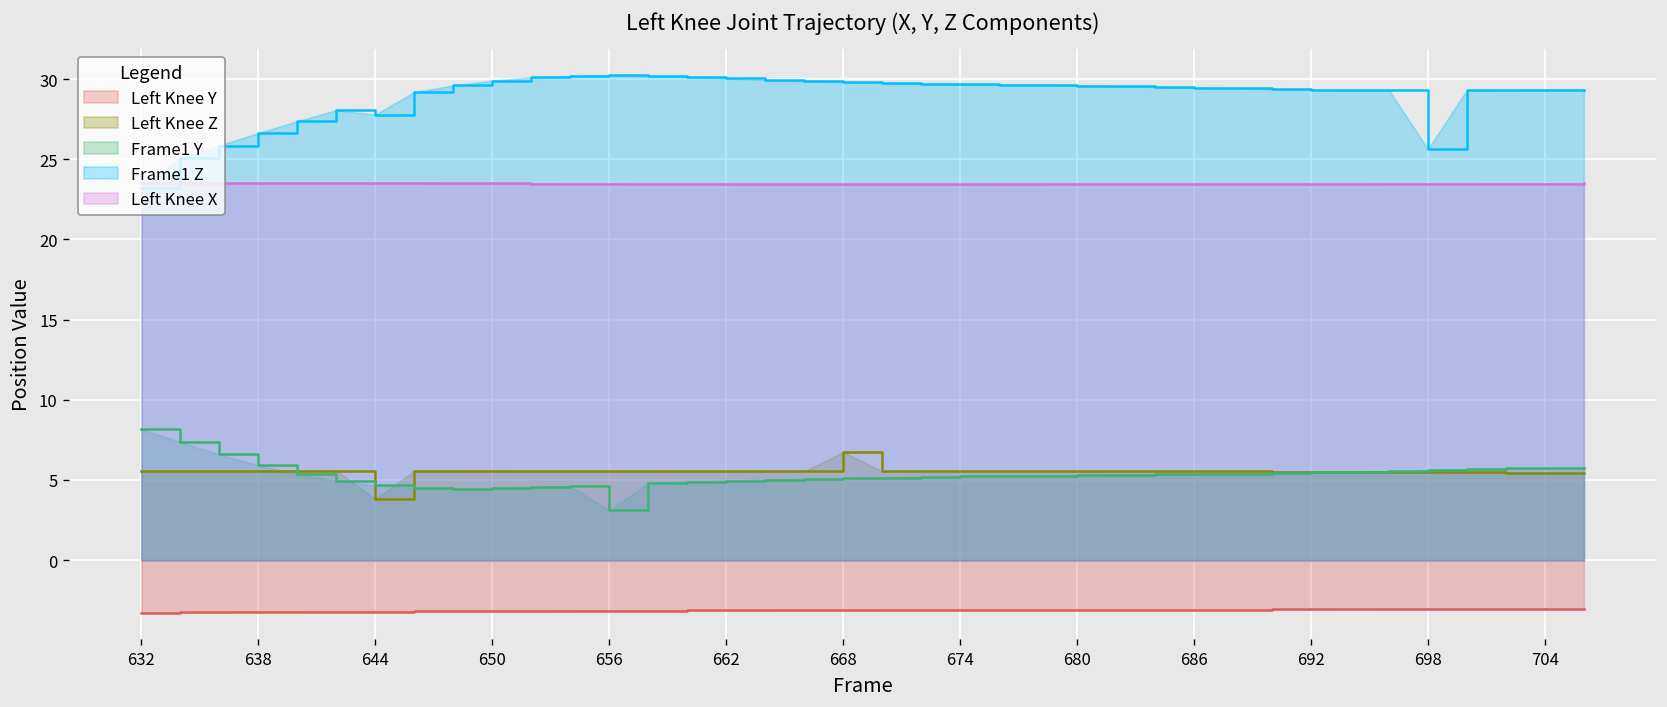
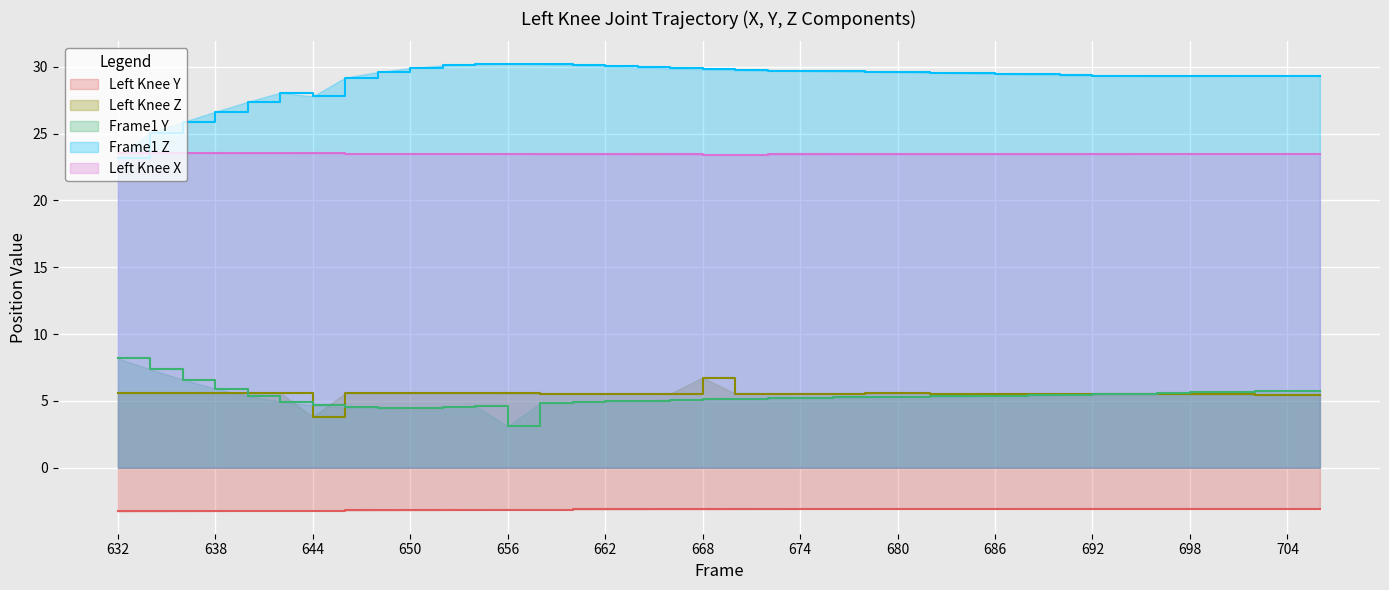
  {
    "Left Knee Z": {
      "632": 5.6,
      "638": 5.6,
      "644": 3.8,
      "650": 5.6,
      "656": 5.5,
      "662": 5.5,
      "668": 6.7,
      "674": 5.5,
      "680": 5.5,
      "704": 5.5
    },
    "Frame1 Y": {
      "632": 8.2,
      "638": 5.9,
      "644": 4.7,
      "650": 4.5,
      "656": 3.1,
      "662": 5.0,
      "668": 5.1,
      "674": 5.2,
      "680": 5.3,
      "704": 5.8
    },
    "Frame1 Z": {
      "638": 26.6,
      "644": 27.8,
      "650": 29.9,
      "656": 30.2,
      "662": 30.0,
      "668": 29.8,
      "674": 29.7,
      "680": 29.6,
      "686": 29.5,
      "692": 29.3,
-     "698": 25.6,
+     "698": 29.3,
      "704": 29.3
    }
  }
